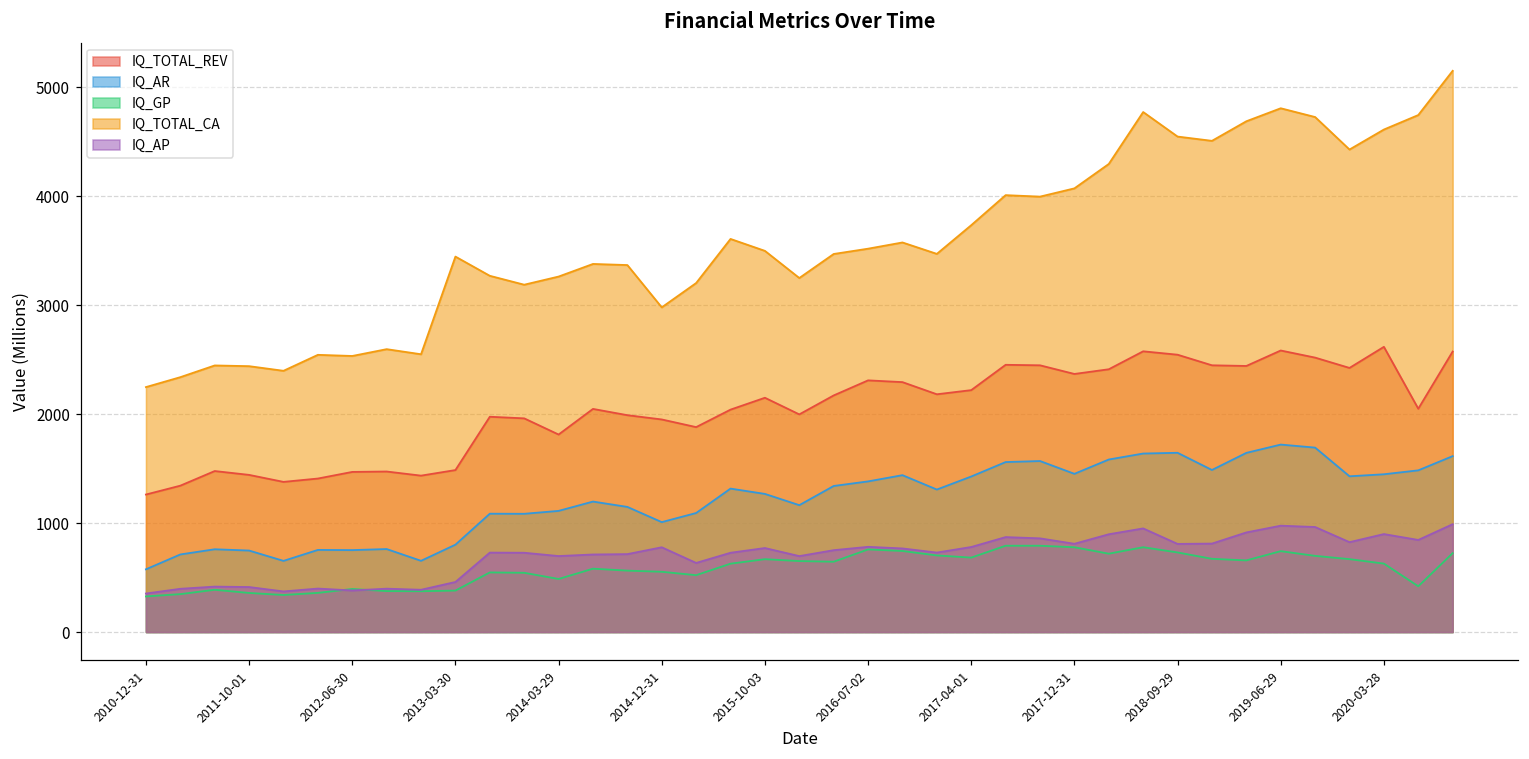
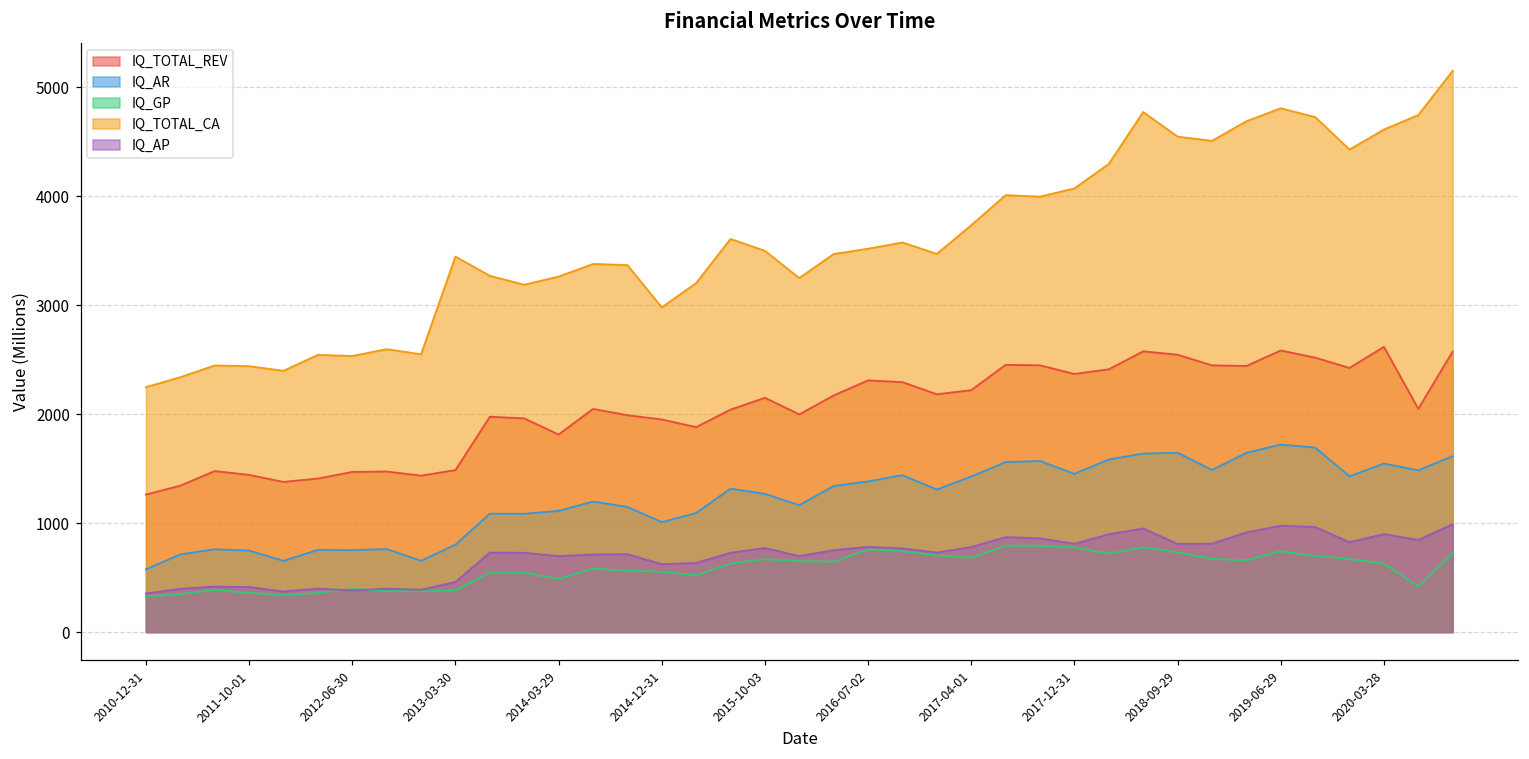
  {
    "IQ_TOTAL_REV": {
      "2010-12-31": 1300,
      "2011-10-01": 1400,
      "2012-06-30": 1500,
      "2013-03-30": 1500,
      "2014-03-29": 1800,
      "2014-12-31": 2000,
      "2015-10-03": 2200,
      "2016-07-02": 2300,
      "2017-04-01": 2200,
      "2017-12-31": 2400,
      "2018-09-29": 2500,
      "2019-06-29": 2600,
      "2020-03-28": 2600
    },
    "IQ_AR": {
      "2010-12-31": 600,
      "2011-10-01": 700,
      "2012-06-30": 800,
      "2013-03-30": 800,
      "2014-03-29": 1100,
      "2014-12-31": 1000,
      "2015-10-03": 1300,
      "2016-07-02": 1400,
      "2017-04-01": 1400,
      "2017-12-31": 1500,
      "2018-09-29": 1600,
      "2019-06-29": 1700,
-     "2020-03-28": 1400
+     "2020-03-28": 1500
    },
    "IQ_GP": {
      "2010-12-31": 300,
      "2011-10-01": 400,
      "2013-03-30": 400,
      "2014-03-29": 500,
      "2014-12-31": 600,
      "2015-10-03": 700,
      "2017-04-01": 700,
      "2017-12-31": 800,
      "2018-09-29": 700,
      "2019-06-29": 700,
      "2020-03-28": 600
    },
    "IQ_TOTAL_CA": {
      "2010-12-31": 2200,
      "2011-10-01": 2400,
      "2012-06-30": 2500,
      "2013-03-30": 3400,
      "2014-03-29": 3300,
      "2014-12-31": 3000,
      "2015-10-03": 3500,
      "2016-07-02": 3500,
      "2017-04-01": 3700,
      "2017-12-31": 4100,
      "2018-09-29": 4500,
      "2019-06-29": 4800,
      "2020-03-28": 4600
    },
    "IQ_AP": {
      "2010-12-31": 400,
      "2011-10-01": 400,
      "2013-03-30": 500,
      "2014-03-29": 700,
-     "2014-12-31": 800,
+     "2014-12-31": 600,
      "2015-10-03": 800,
      "2017-04-01": 800,
      "2017-12-31": 800,
      "2018-09-29": 800,
      "2019-06-29": 1000,
      "2020-03-28": 900
    }
  }
